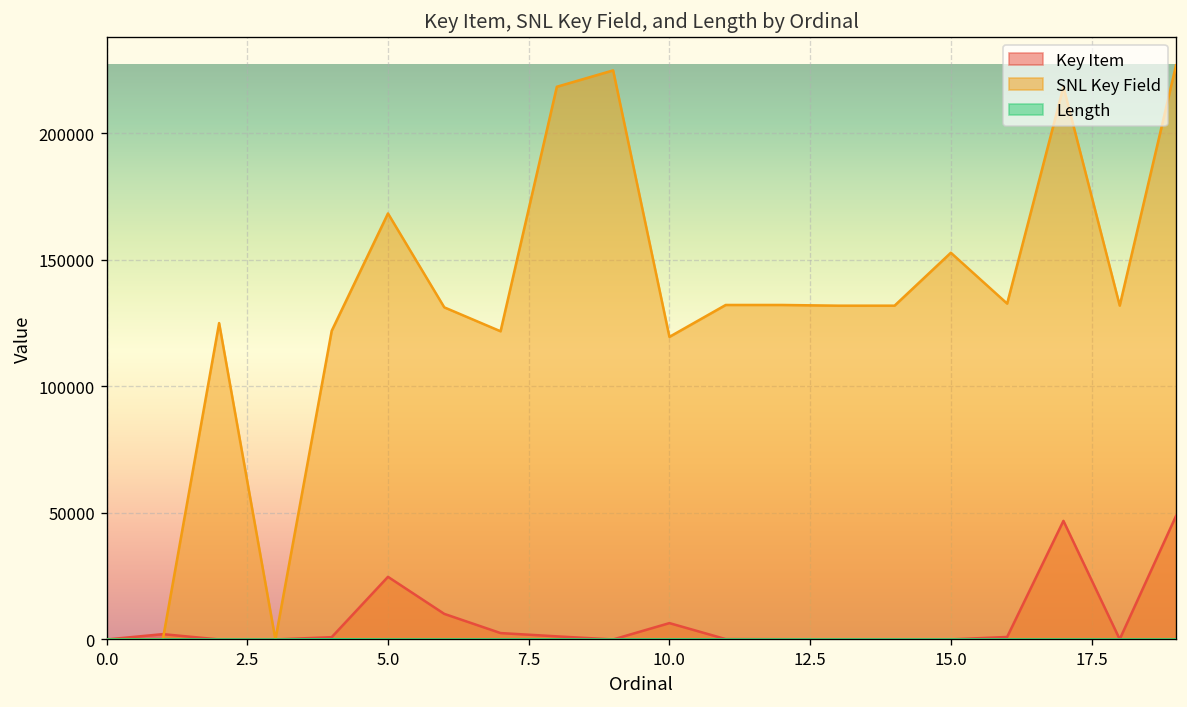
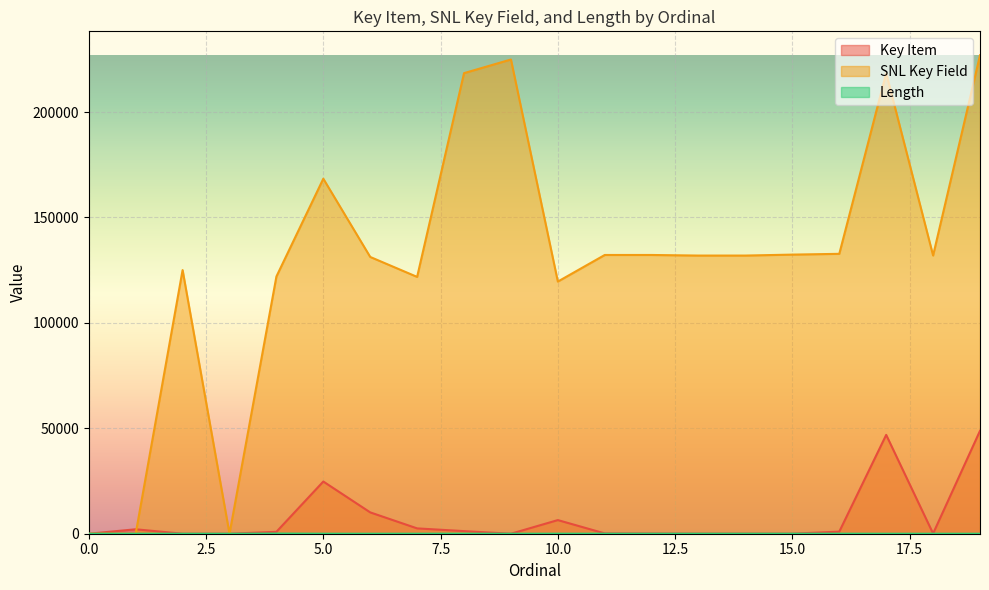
  {
    "Key Item": {
      "5.0": 25000,
      "10.0": 6000
    },
    "SNL Key Field": {
      "5.0": 168000,
      "10.0": 120000,
-     "15.0": 153000
+     "15.0": 132000
    },
    "Length": {
      "5.0": 0,
      "10.0": 0
    }
  }
